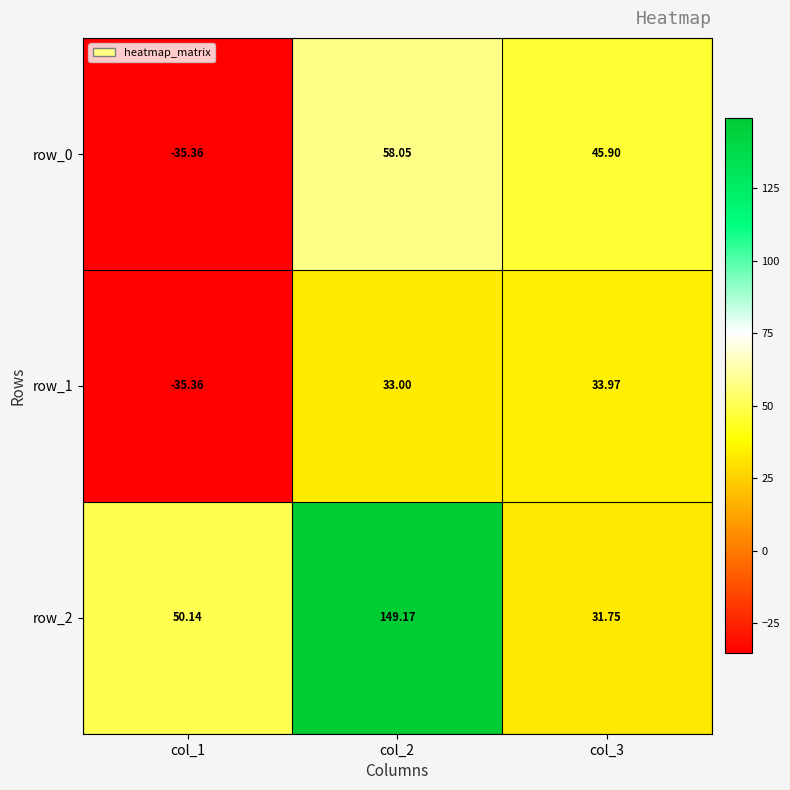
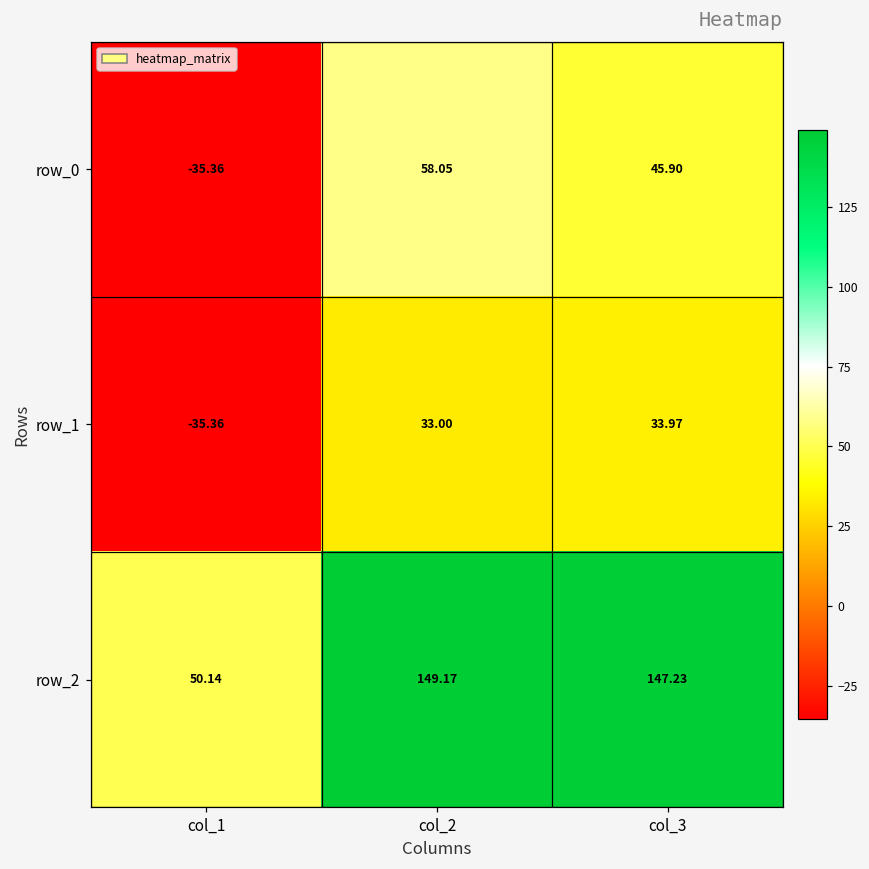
  {
    "row_0": {
      "col_1": -35.36,
      "col_2": 58.05,
      "col_3": 45.90
    },
    "row_1": {
      "col_1": -35.36,
      "col_2": 33.00,
      "col_3": 33.97
    },
    "row_2": {
      "col_1": 50.14,
      "col_2": 149.17,
-     "col_3": 31.75
+     "col_3": 147.23
    }
  }
